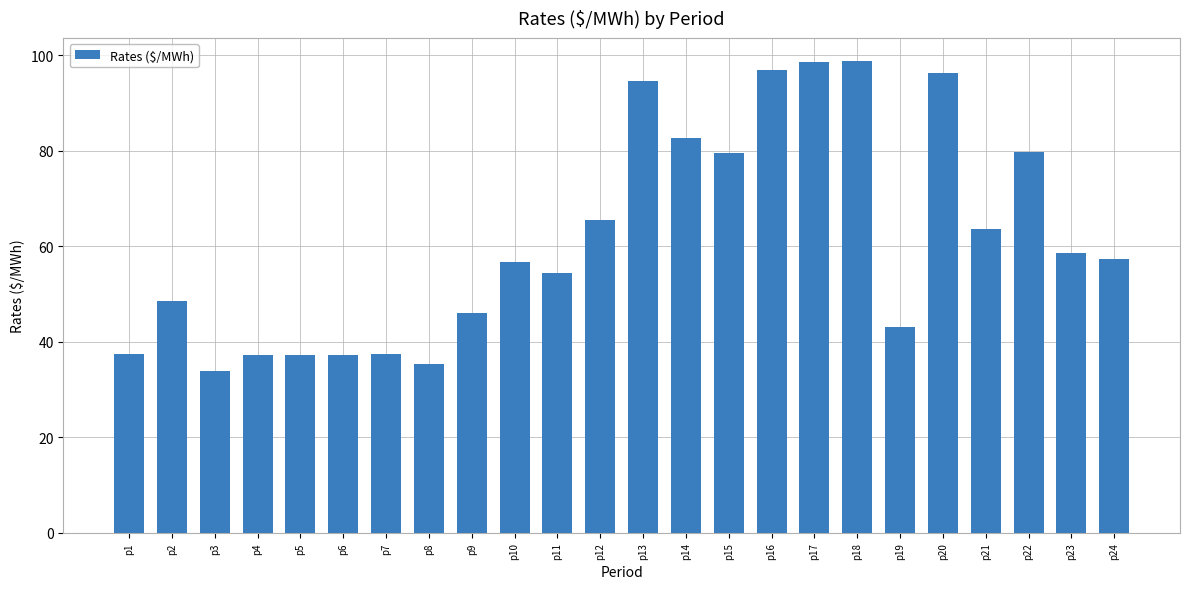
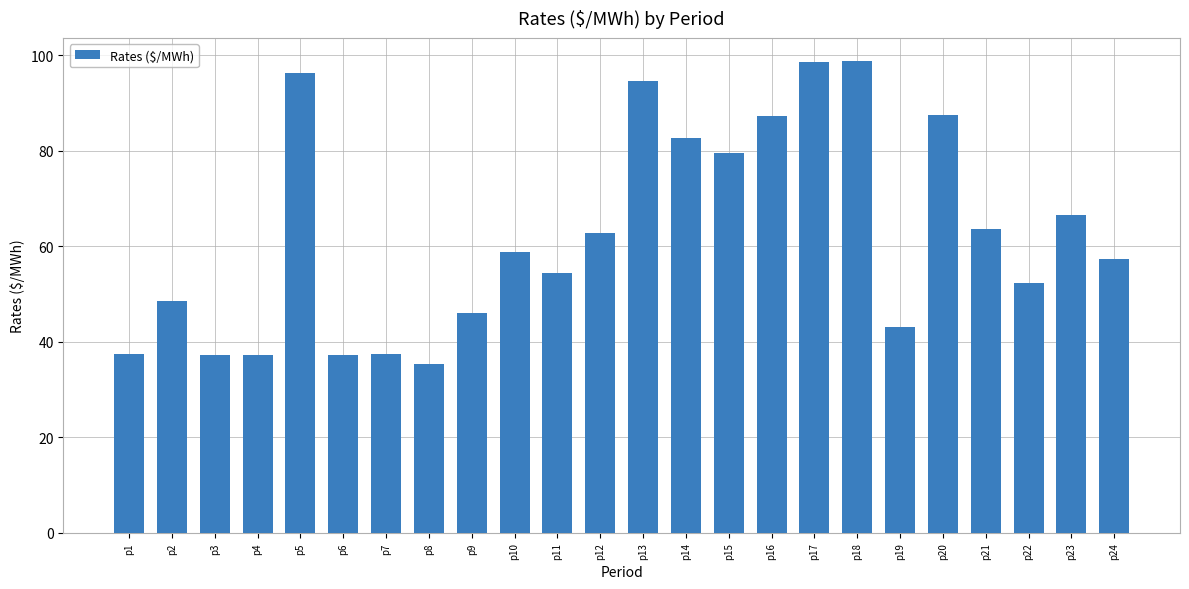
  {
    "p1": 37,
    "p2": 49,
-   "p3": 34,
+   "p3": 37,
    "p4": 37,
-   "p5": 37,
+   "p5": 96,
    "p6": 37,
    "p7": 37,
    "p8": 35,
    "p9": 46,
-   "p10": 57,
+   "p10": 59,
    "p11": 54,
-   "p12": 66,
+   "p12": 63,
    "p13": 95,
    "p14": 83,
    "p15": 80,
-   "p16": 97,
+   "p16": 87,
    "p17": 99,
    "p18": 99,
    "p19": 43,
-   "p20": 96,
+   "p20": 88,
    "p21": 64,
-   "p22": 80,
-   "p23": 59,
+   "p22": 52,
+   "p23": 67,
    "p24": 57
  }
